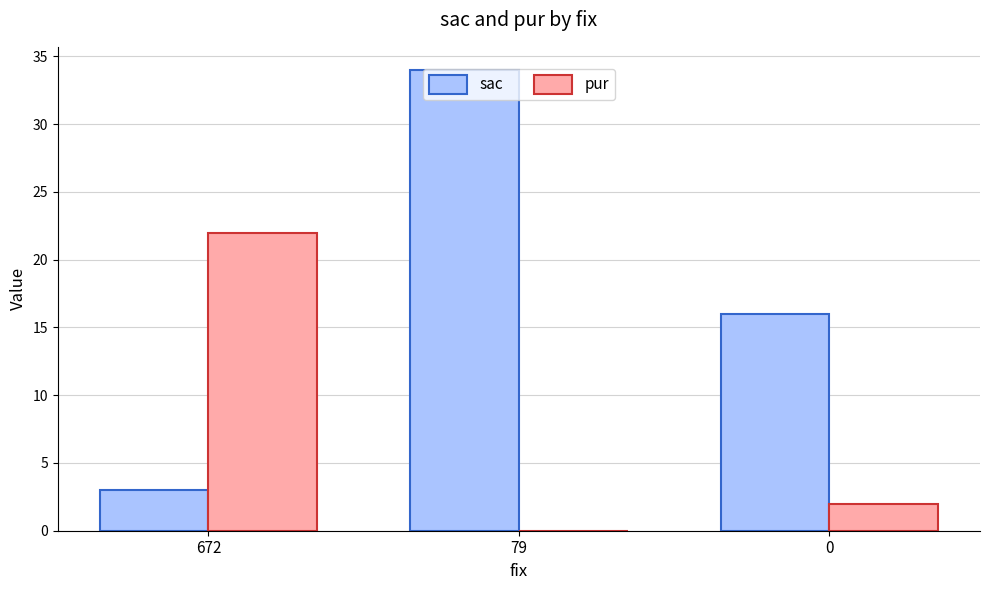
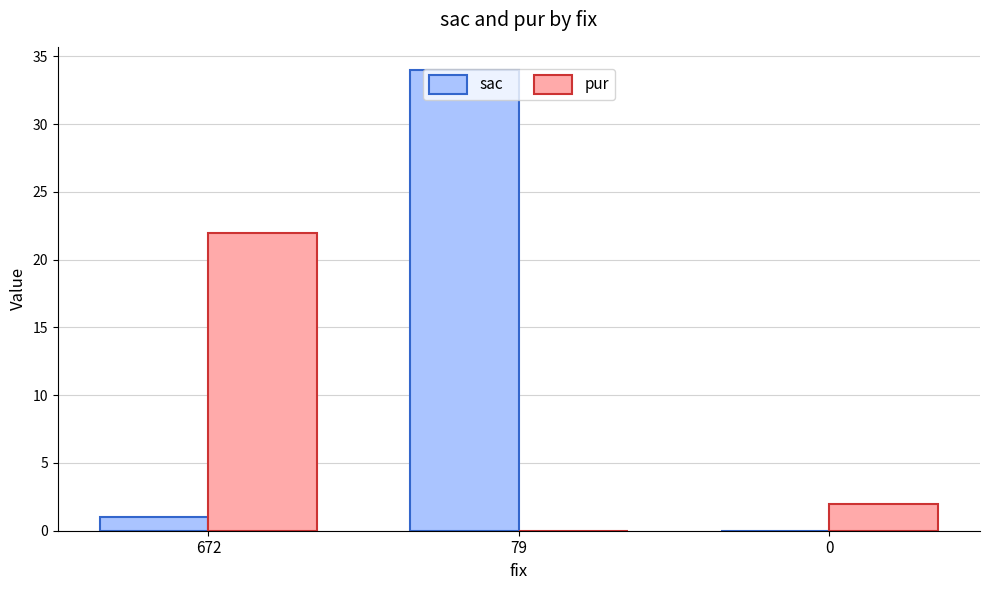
  {
    "sac": {
-     "672": 3,
-     "0": 16
+     "672": 1,
+     "0": 0
    },
    "pur": {
      "672": 22,
      "79": 0,
      "0": 2
    }
  }
